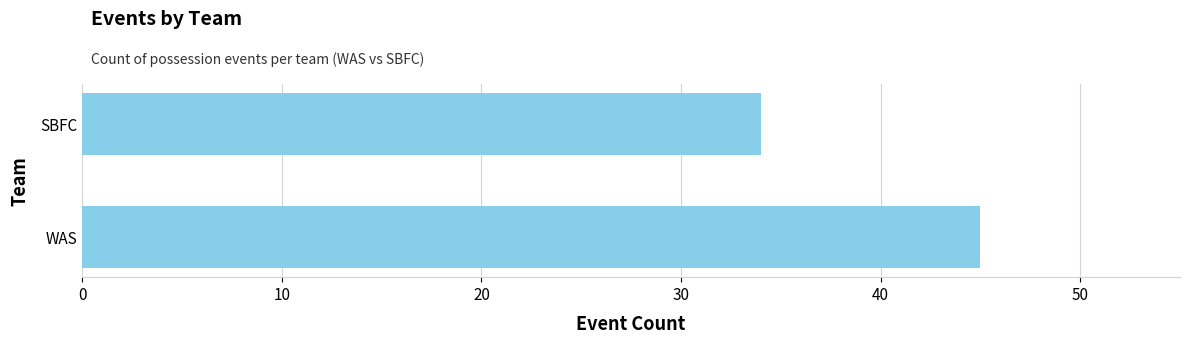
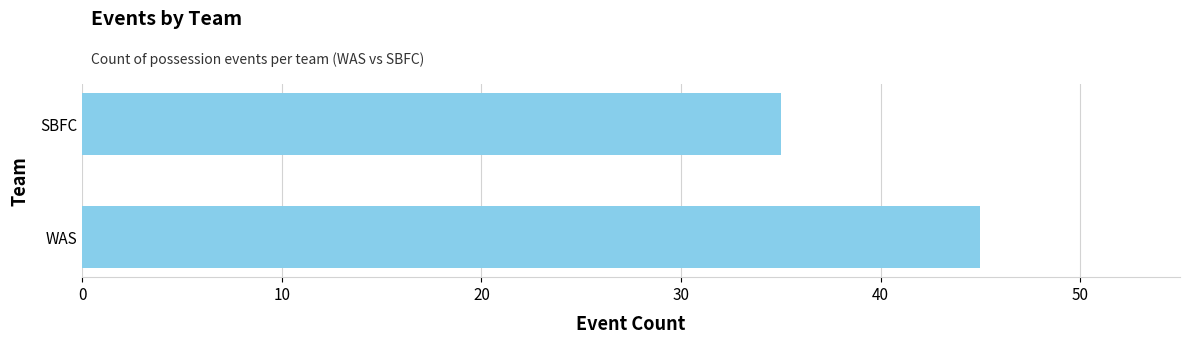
  {
-   "SBFC": 34,
+   "SBFC": 35,
    "WAS": 45
  }
